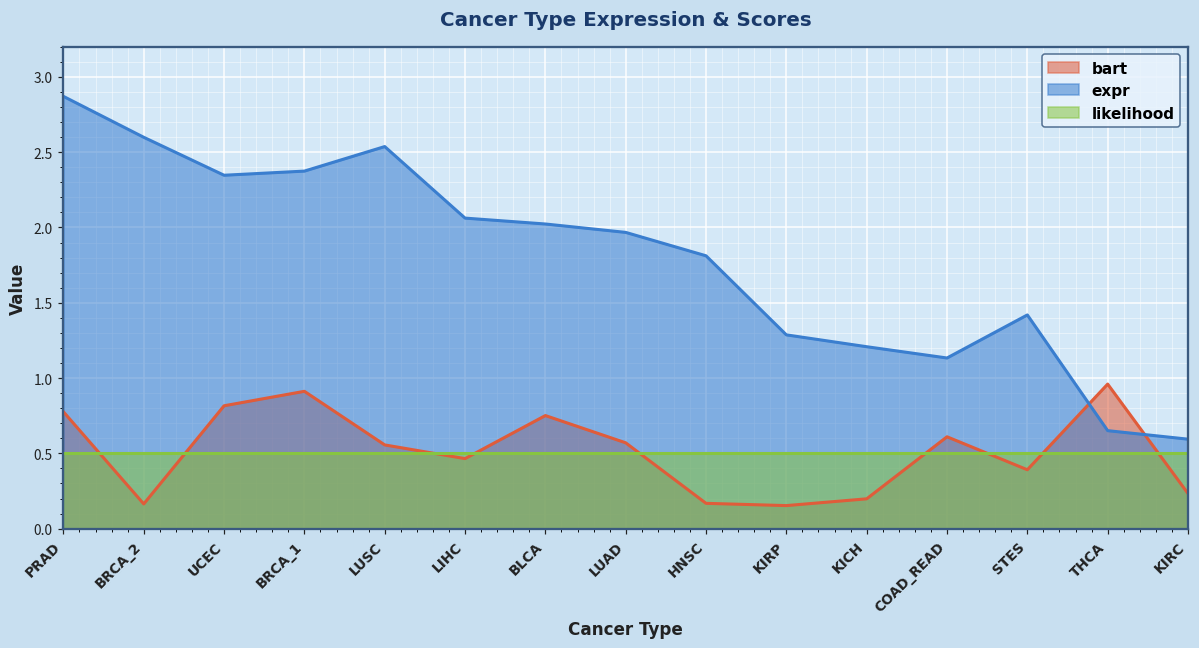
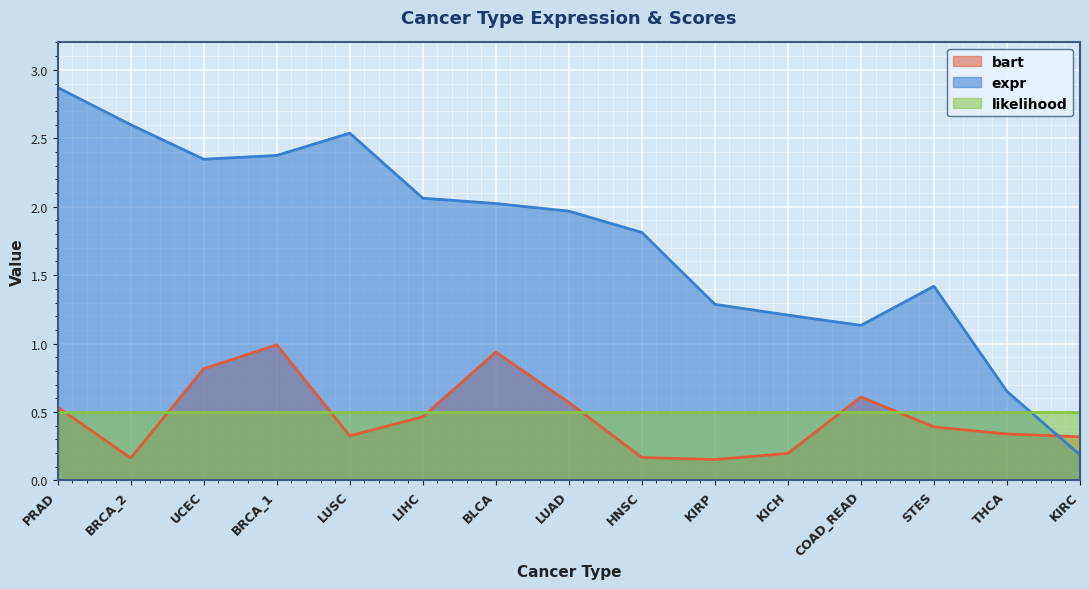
  {
    "bart": {
-     "PRAD": 0.78,
+     "PRAD": 0.54,
      "BRCA_2": 0.16,
      "UCEC": 0.82,
-     "BRCA_1": 0.91,
-     "LUSC": 0.56,
+     "BRCA_1": 0.99,
+     "LUSC": 0.33,
      "LIHC": 0.47,
-     "BLCA": 0.75,
+     "BLCA": 0.94,
      "LUAD": 0.57,
      "HNSC": 0.17,
      "KIRP": 0.15,
      "KICH": 0.20,
      "COAD_READ": 0.61,
      "STES": 0.39,
-     "THCA": 0.96,
-     "KIRC": 0.23
+     "THCA": 0.34,
+     "KIRC": 0.32
    },
    "expr": {
      "PRAD": 2.87,
      "BRCA_2": 2.60,
      "UCEC": 2.35,
      "BRCA_1": 2.37,
      "LUSC": 2.54,
      "LIHC": 2.06,
      "BLCA": 2.02,
      "LUAD": 1.97,
      "HNSC": 1.81,
      "KIRP": 1.29,
      "KICH": 1.21,
      "COAD_READ": 1.13,
      "STES": 1.42,
      "THCA": 0.65,
-     "KIRC": 0.59
+     "KIRC": 0.19
    },
    "likelihood": {
      "PRAD": 0.50,
      "BRCA_2": 0.50,
      "UCEC": 0.50,
      "BRCA_1": 0.50,
      "LUSC": 0.50,
      "LIHC": 0.50,
      "BLCA": 0.50,
      "LUAD": 0.50,
      "HNSC": 0.50,
      "KIRP": 0.50,
      "KICH": 0.50,
      "COAD_READ": 0.50,
      "STES": 0.50,
      "THCA": 0.50,
      "KIRC": 0.50
    }
  }
